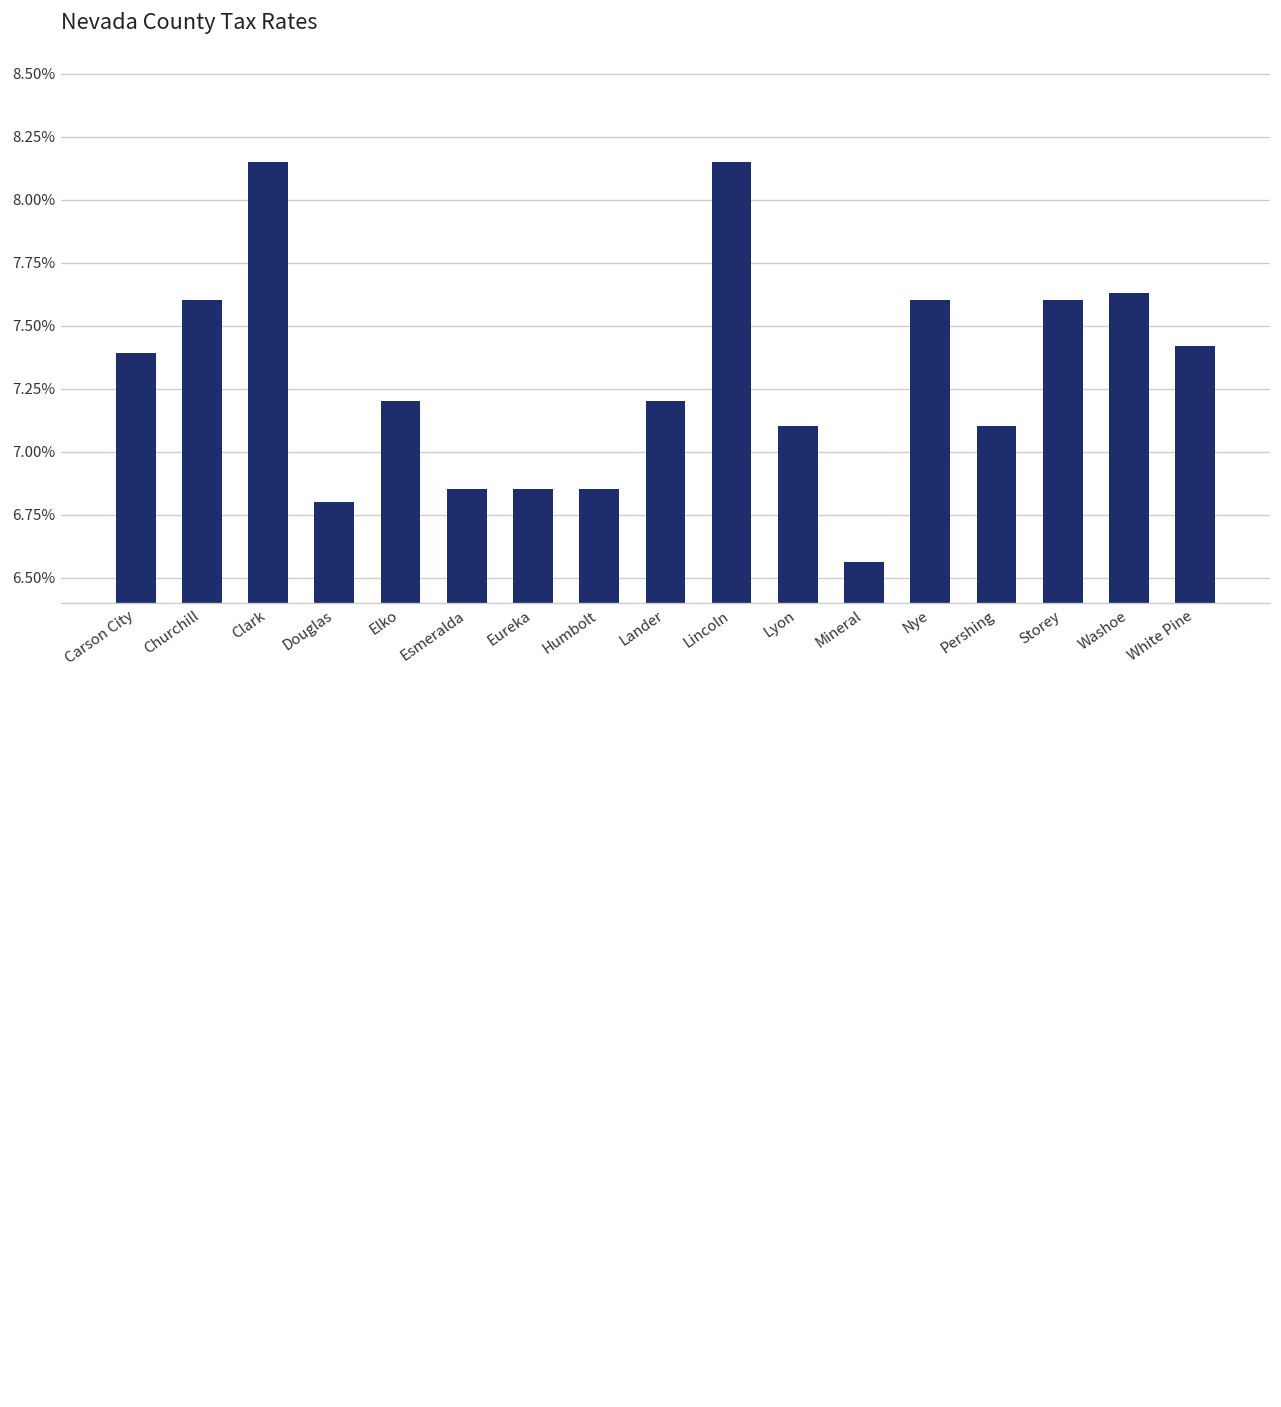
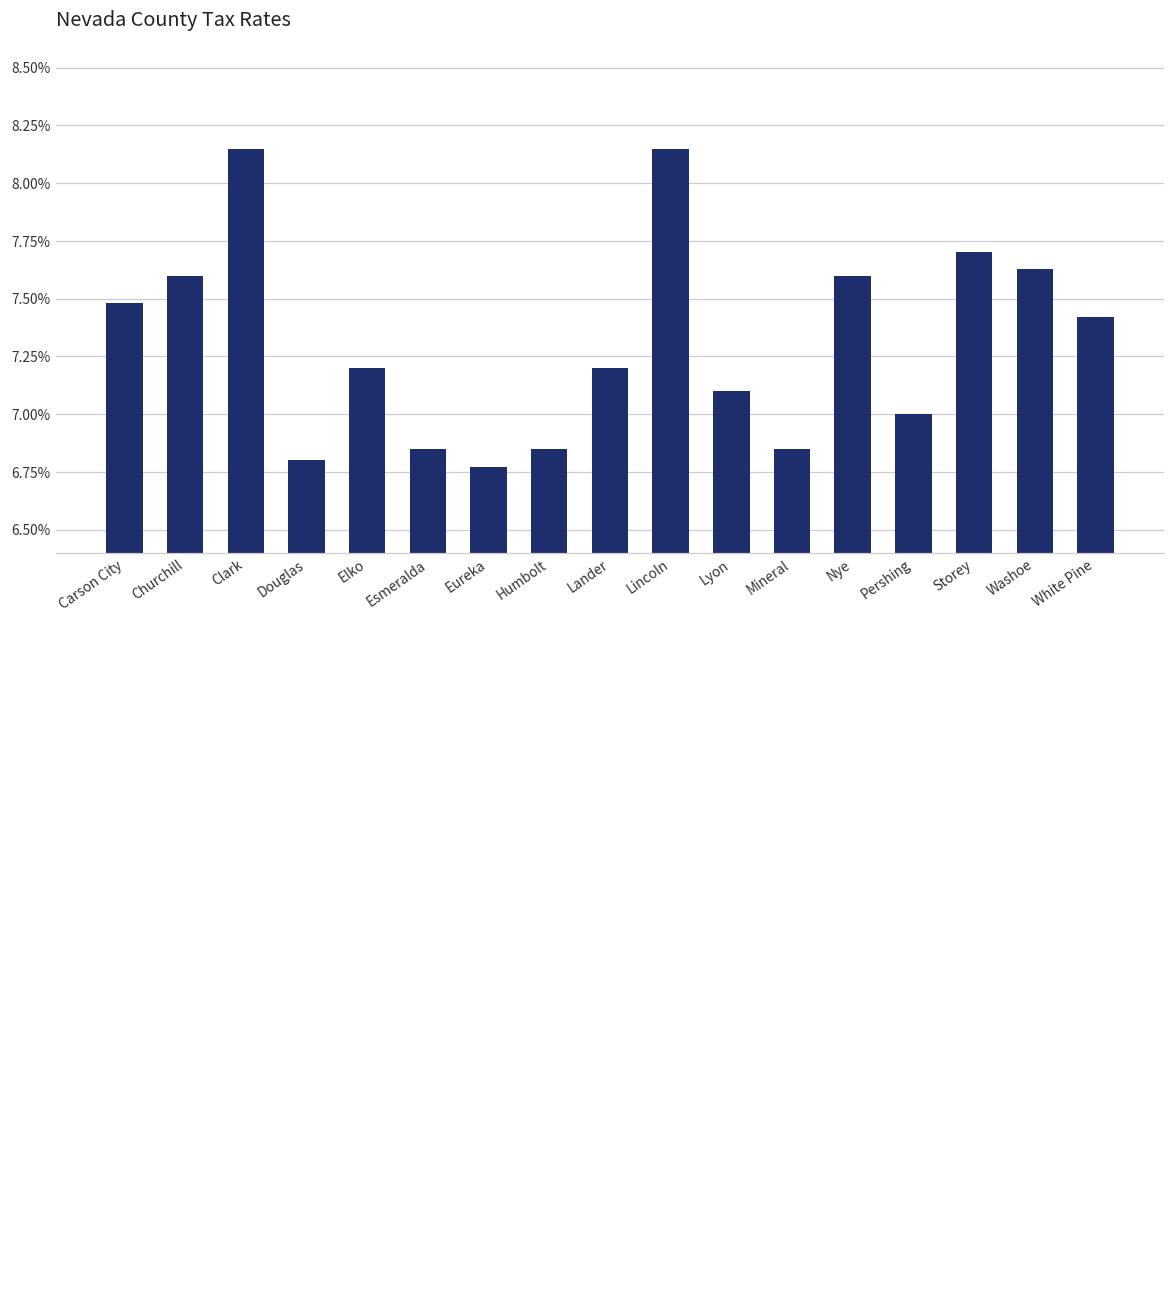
  {
-   "Carson City": 0.0739,
+   "Carson City": 0.0748,
    "Churchill": 0.0760,
    "Clark": 0.0815,
    "Douglas": 0.0680,
    "Elko": 0.0720,
    "Esmeralda": 0.0685,
-   "Eureka": 0.0685,
+   "Eureka": 0.0677,
    "Humbolt": 0.0685,
    "Lander": 0.0720,
    "Lincoln": 0.0815,
    "Lyon": 0.0710,
-   "Mineral": 0.0656,
+   "Mineral": 0.0685,
    "Nye": 0.0760,
-   "Pershing": 0.0710,
-   "Storey": 0.0760,
+   "Pershing": 0.0700,
+   "Storey": 0.0770,
    "Washoe": 0.0763,
    "White Pine": 0.0742
  }
